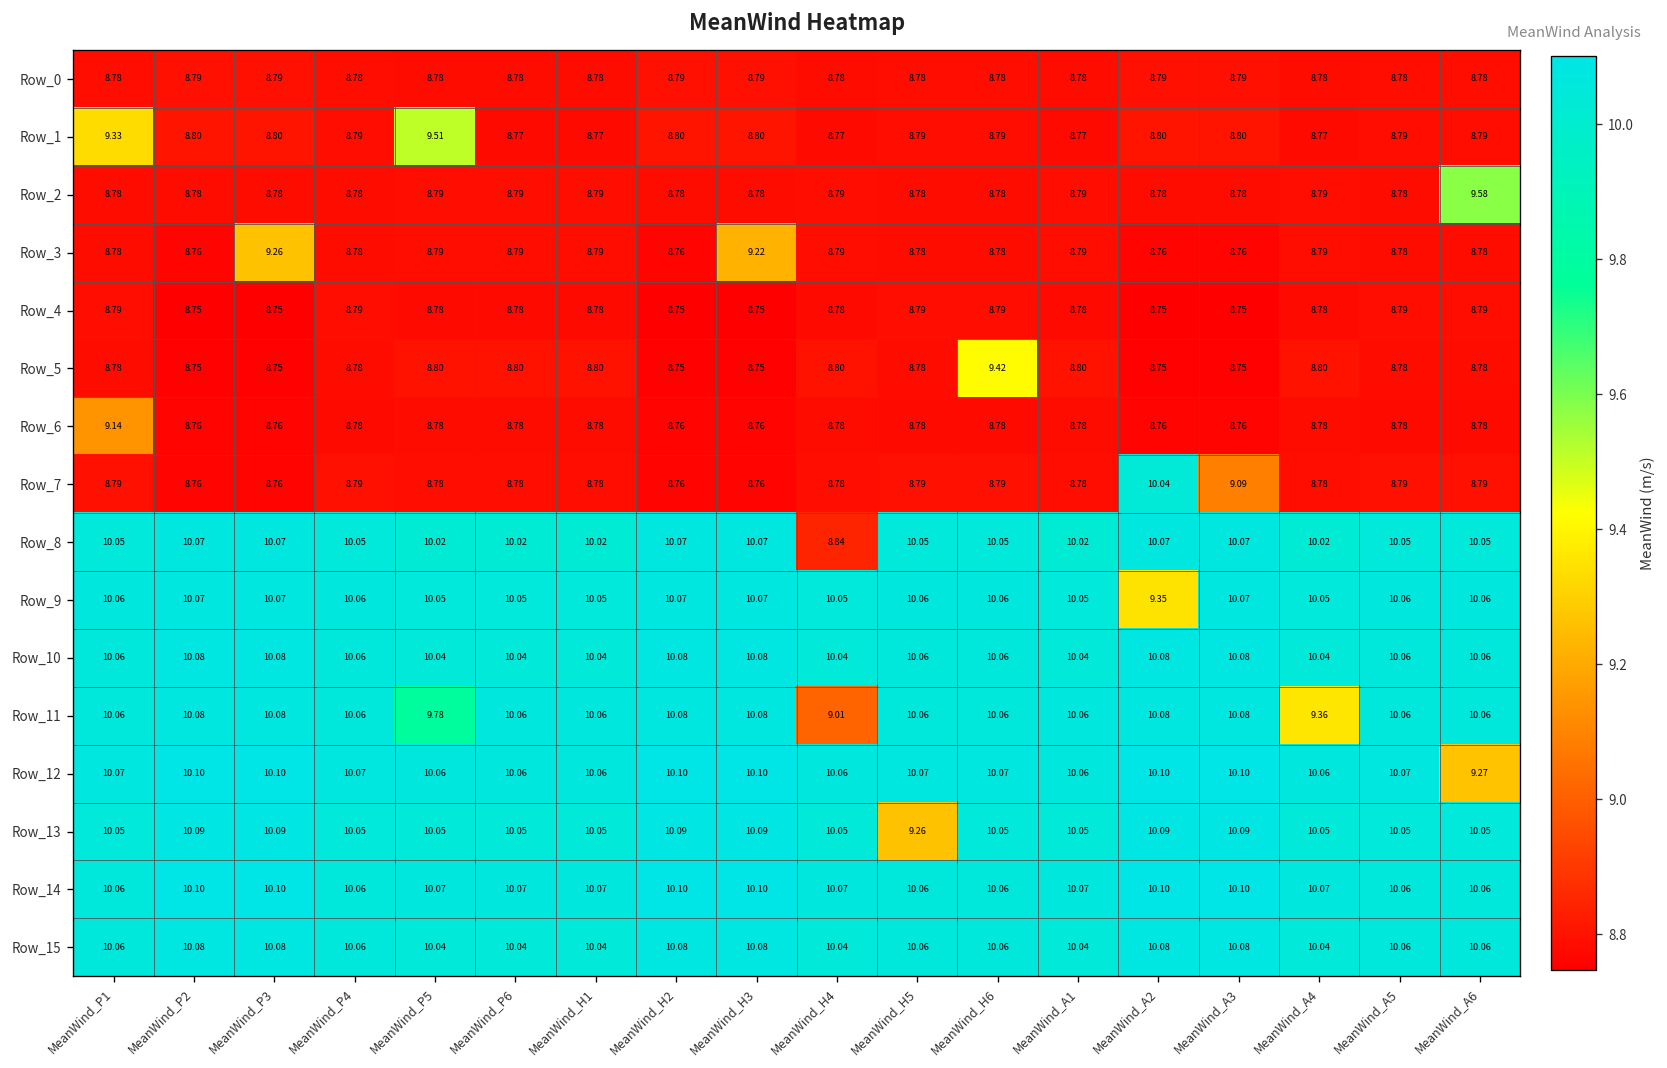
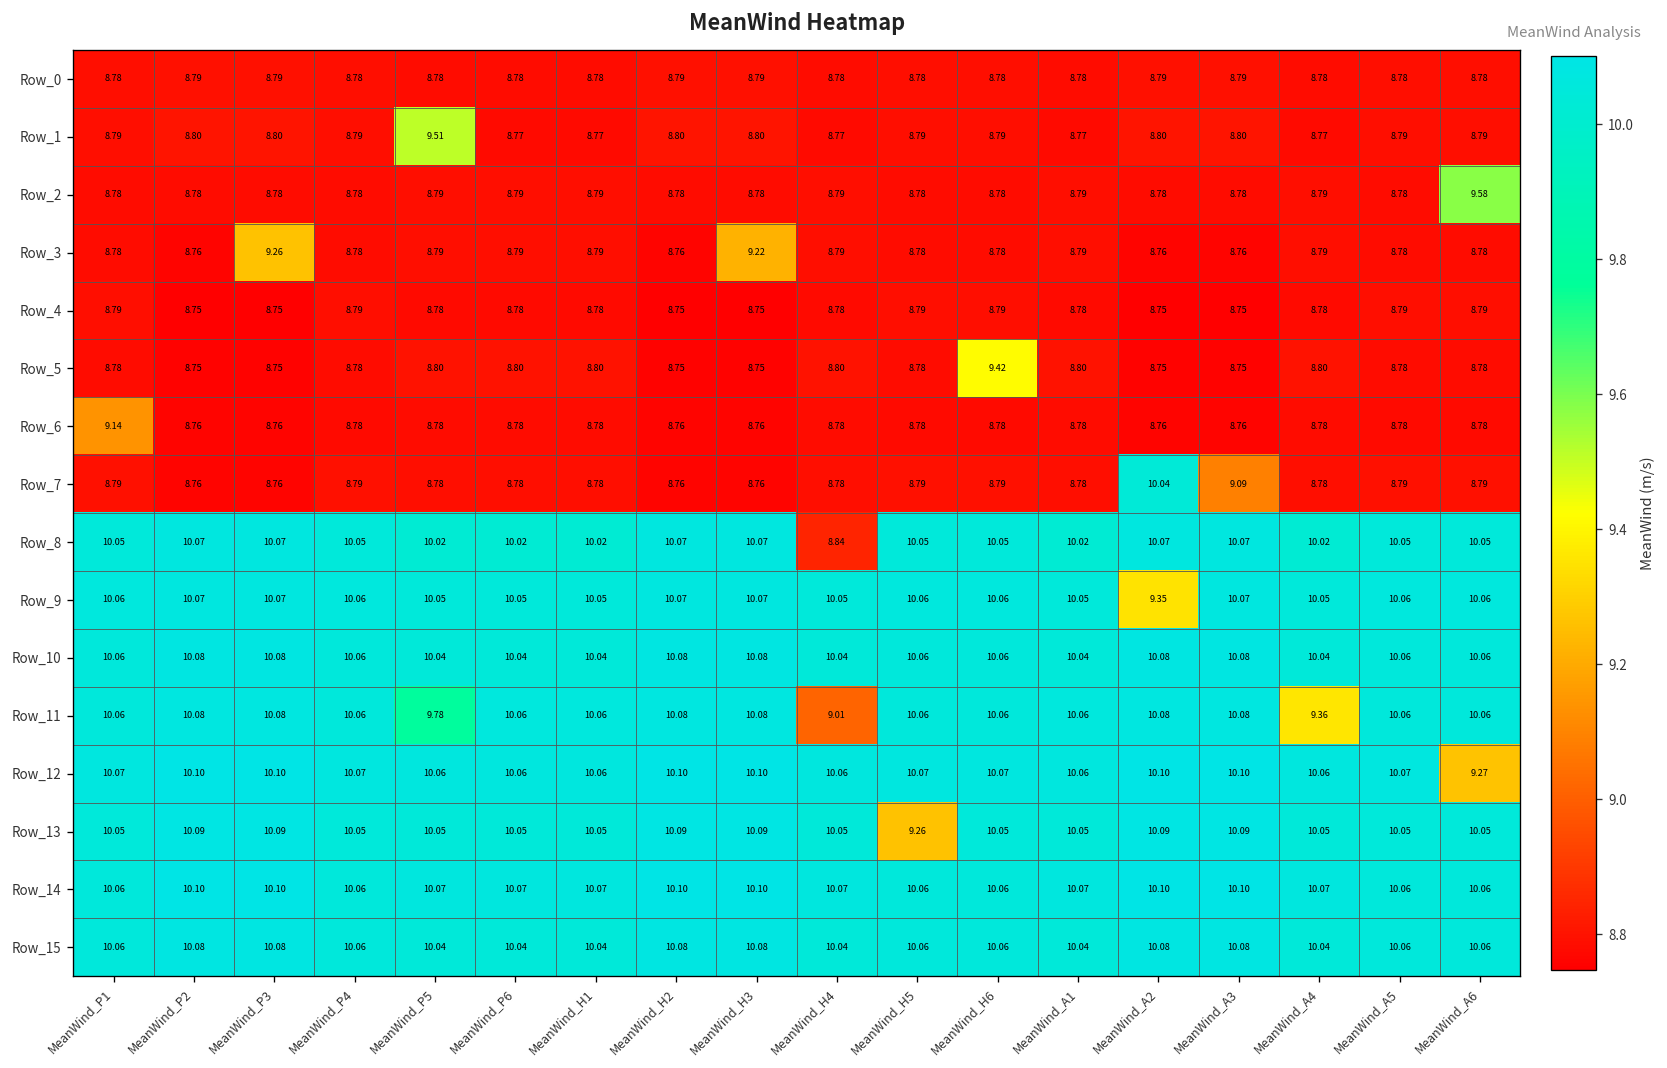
  {
    "Row_1": {
-     "MeanWind_P1": 9.33,
+     "MeanWind_P1": 8.79,
      "MeanWind_P2": 8.80,
      "MeanWind_P3": 8.80,
      "MeanWind_P4": 8.79,
      "MeanWind_P5": 9.51,
      "MeanWind_P6": 8.77,
      "MeanWind_H1": 8.77,
      "MeanWind_H2": 8.80,
      "MeanWind_H3": 8.80,
      "MeanWind_H4": 8.77,
      "MeanWind_H5": 8.79,
      "MeanWind_H6": 8.79,
      "MeanWind_A1": 8.77,
      "MeanWind_A2": 8.80,
      "MeanWind_A3": 8.80,
      "MeanWind_A4": 8.77,
      "MeanWind_A5": 8.79,
      "MeanWind_A6": 8.79
    }
  }
